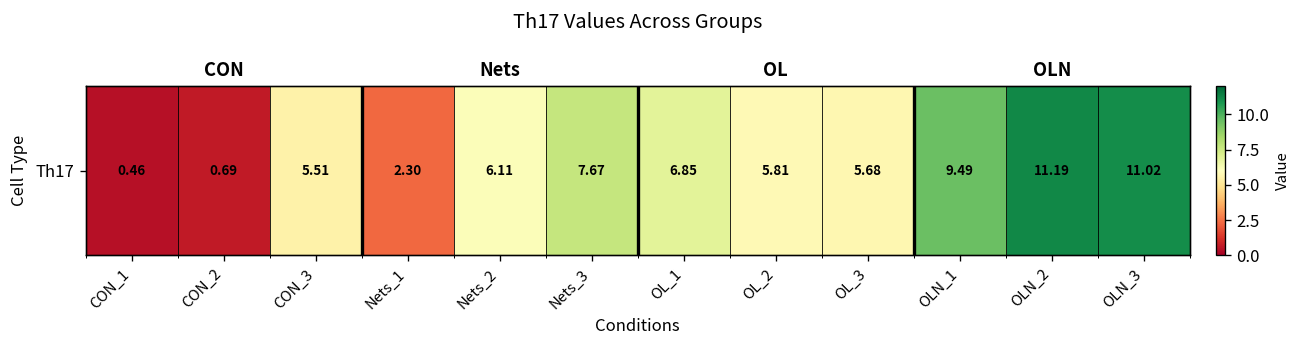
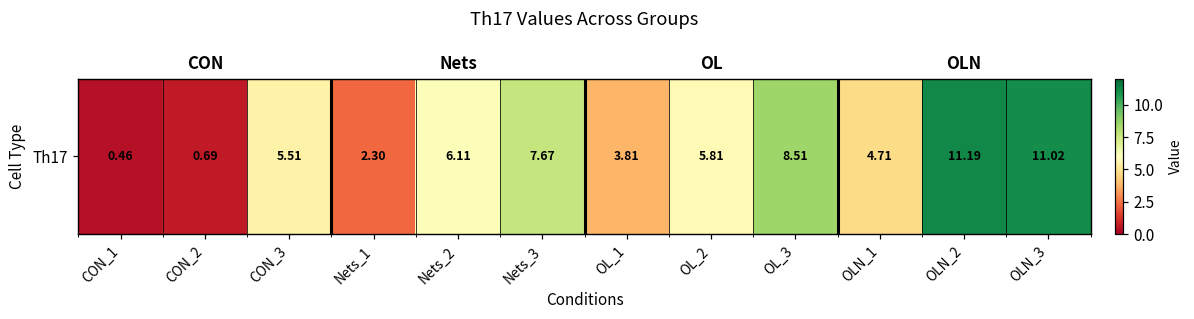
  {
    "Th17": {
      "CON_1": 0.46,
      "CON_2": 0.69,
      "CON_3": 5.51,
      "Nets_1": 2.30,
      "Nets_2": 6.11,
      "Nets_3": 7.67,
-     "OL_1": 6.85,
+     "OL_1": 3.81,
      "OL_2": 5.81,
-     "OL_3": 5.68,
-     "OLN_1": 9.49,
+     "OL_3": 8.51,
+     "OLN_1": 4.71,
      "OLN_2": 11.19,
      "OLN_3": 11.02
    }
  }
